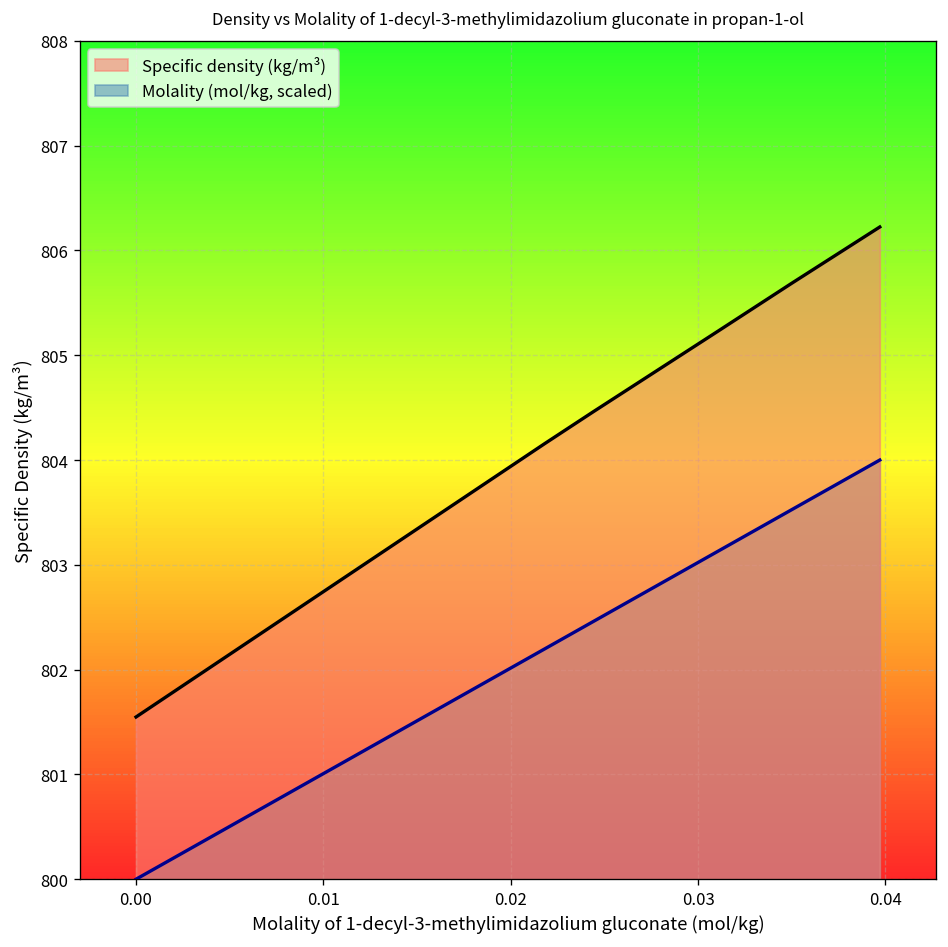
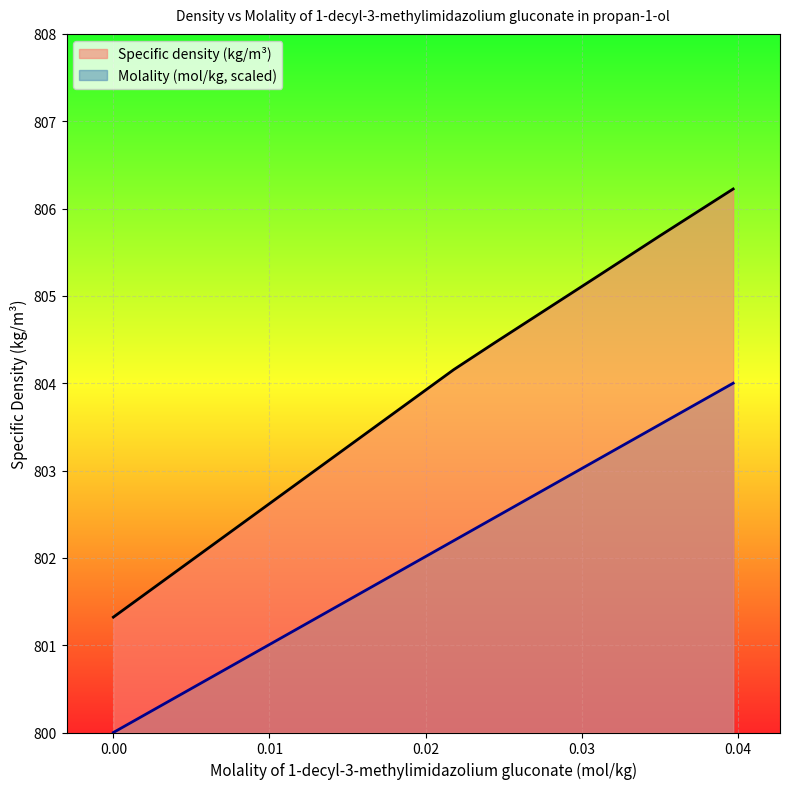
  {
    "Specific density (kg/m³)": {
-     "0.00": 801.5
+     "0.00": 801.3
    },
    "Molality (mol/kg, scaled)": {
      "0.00": 800.0
    }
  }
